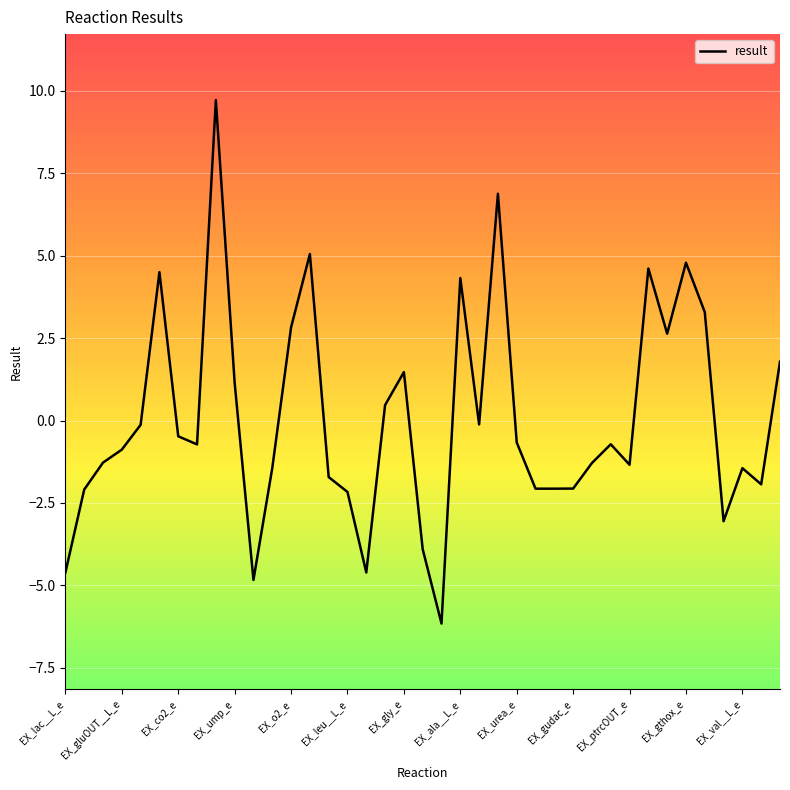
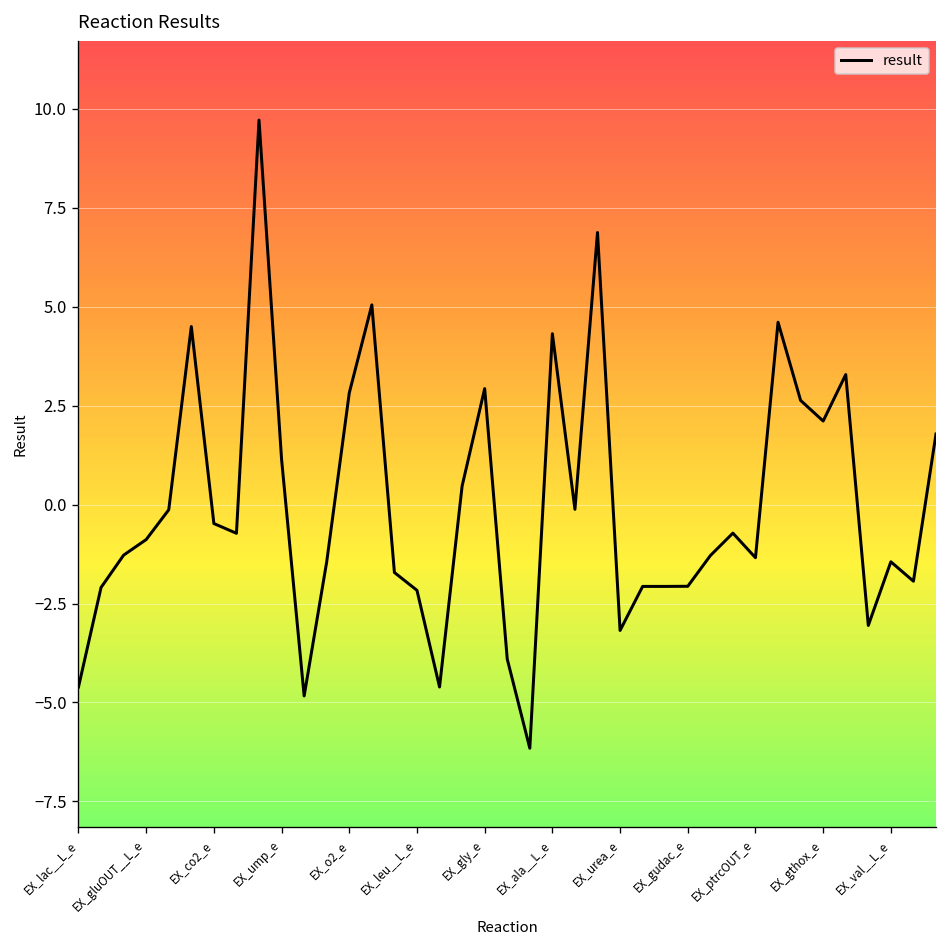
  {
    "EX_lac__L_e": -4.6,
    "EX_gluOUT__L_e": -0.9,
    "EX_co2_e": -0.5,
    "EX_ump_e": 1.1,
    "EX_o2_e": 2.8,
    "EX_leu__L_e": -2.2,
-   "EX_gly_e": 1.5,
+   "EX_gly_e": 2.9,
    "EX_ala__L_e": 4.3,
-   "EX_urea_e": -0.7,
+   "EX_urea_e": -3.2,
    "EX_gudac_e": -2.1,
    "EX_ptrcOUT_e": -1.3,
-   "EX_gthox_e": 4.8,
+   "EX_gthox_e": 2.1,
    "EX_val__L_e": -1.4
  }
